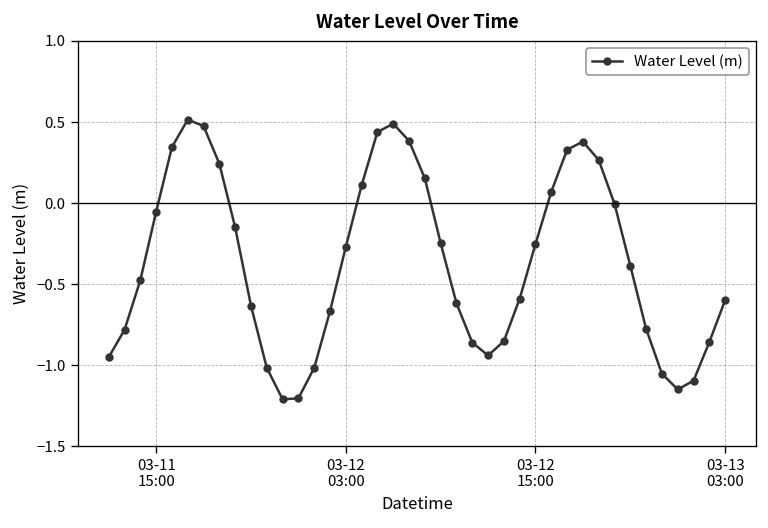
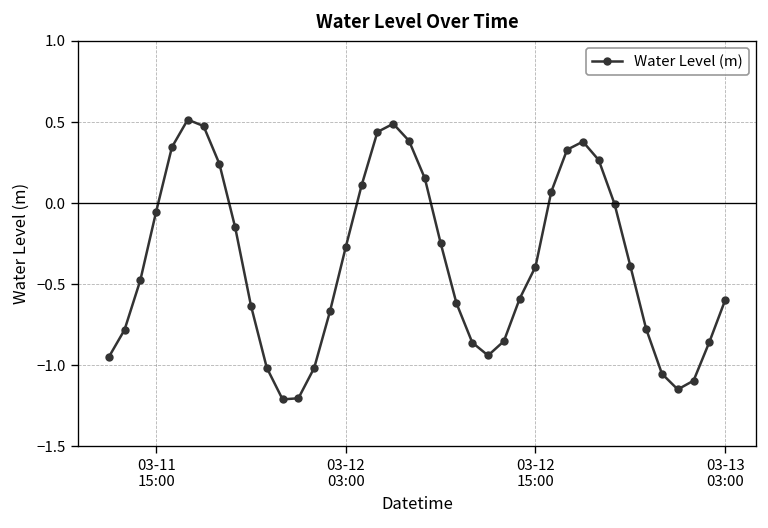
  {
    "03-11 15:00": -0.05,
    "03-12 03:00": -0.27,
-   "03-12 15:00": -0.25,
+   "03-12 15:00": -0.39,
    "03-13 03:00": -0.60
  }
